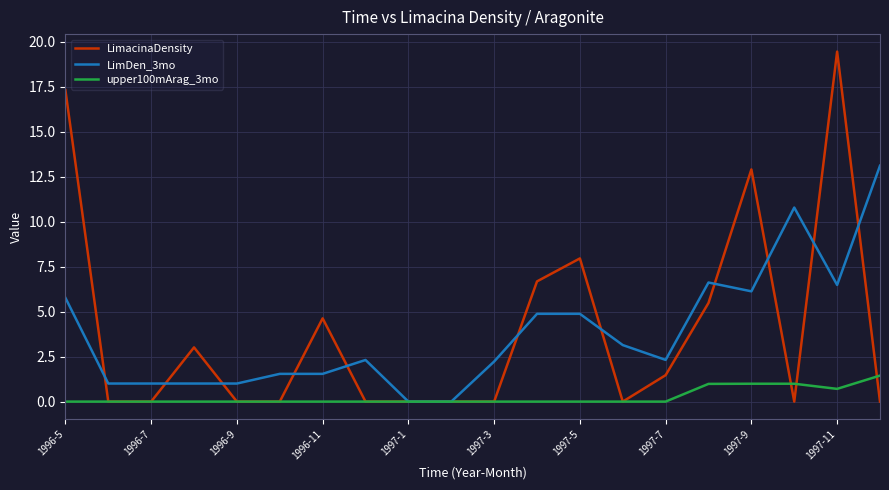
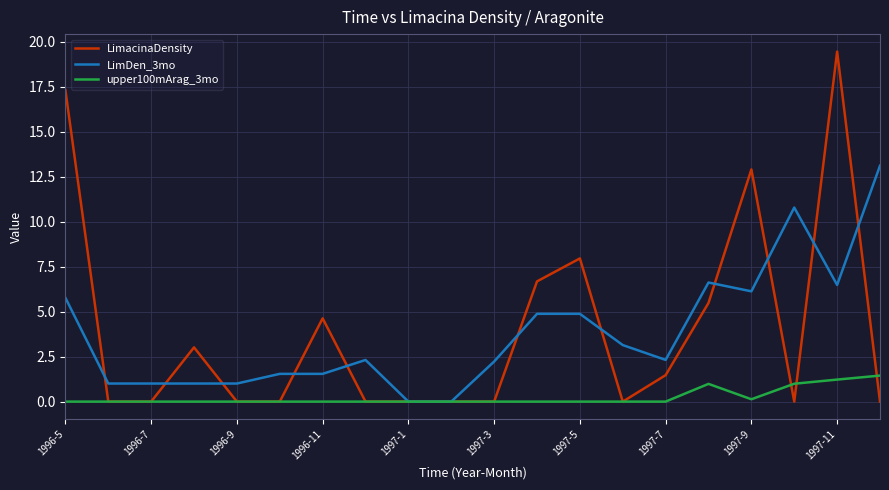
  {
    "LimacinaDensity": {
      "1996-5": 17.3,
      "1996-11": 4.6,
      "1997-5": 8.0,
      "1997-7": 1.5,
      "1997-9": 12.9,
      "1997-11": 19.5
    },
    "LimDen_3mo": {
      "1996-5": 5.8,
      "1996-7": 1.0,
      "1996-9": 1.0,
      "1996-11": 1.5,
      "1997-3": 2.2,
      "1997-5": 4.9,
      "1997-7": 2.3,
      "1997-9": 6.1,
      "1997-11": 6.5
    },
    "upper100mArag_3mo": {
      "1996-5": 0.0,
      "1996-11": 0.0,
      "1997-5": 0.0,
      "1997-7": 0.0,
-     "1997-9": 1.0,
-     "1997-11": 0.7
+     "1997-9": 0.1,
+     "1997-11": 1.2
    }
  }
